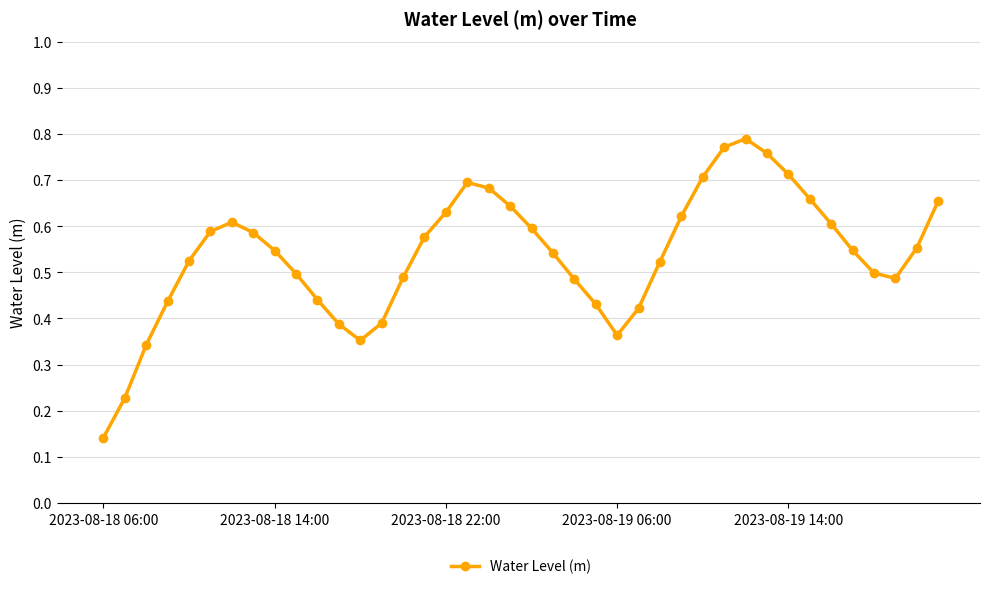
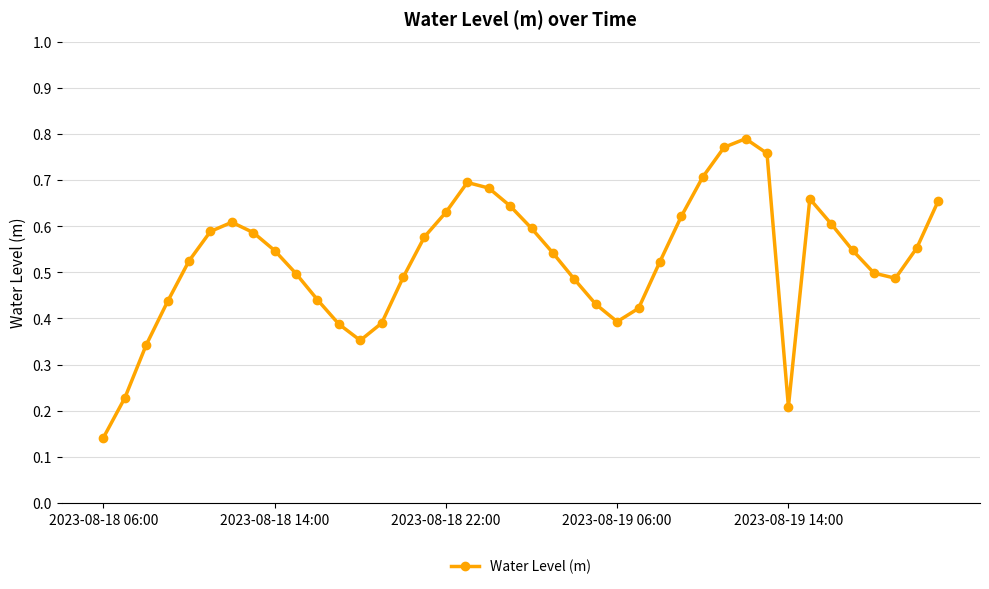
  {
    "2023-08-18 06:00": 0.14,
    "2023-08-18 14:00": 0.55,
    "2023-08-18 22:00": 0.63,
-   "2023-08-19 06:00": 0.36,
-   "2023-08-19 14:00": 0.71
+   "2023-08-19 06:00": 0.39,
+   "2023-08-19 14:00": 0.21
  }
